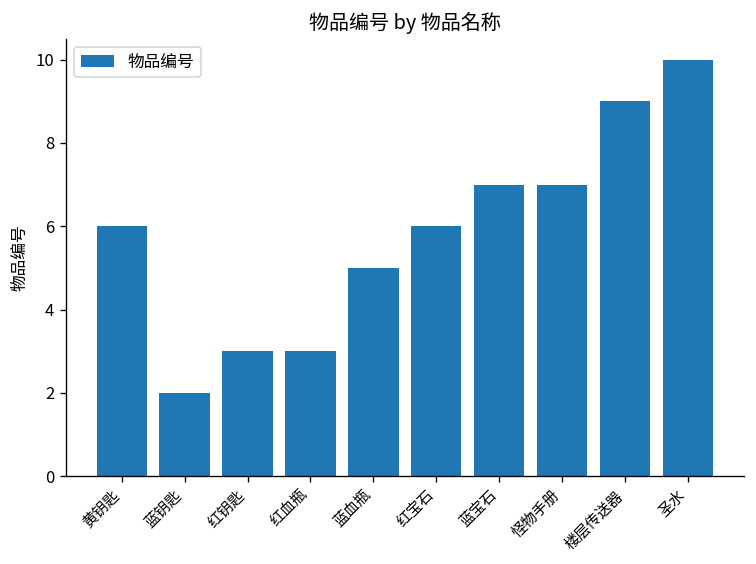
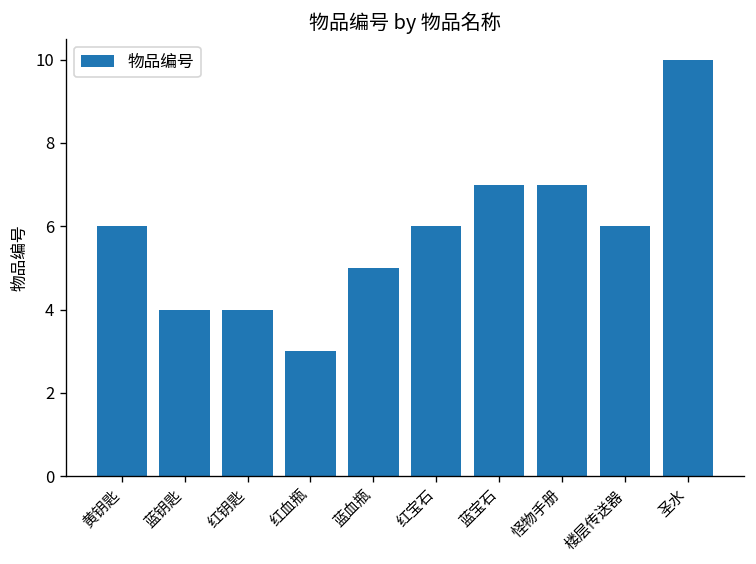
  {
    "黄钥匙": 6,
-   "蓝钥匙": 2,
-   "红钥匙": 3,
+   "蓝钥匙": 4,
+   "红钥匙": 4,
    "红血瓶": 3,
    "蓝血瓶": 5,
    "红宝石": 6,
    "蓝宝石": 7,
    "怪物手册": 7,
-   "楼层传送器": 9,
+   "楼层传送器": 6,
    "圣水": 10
  }
